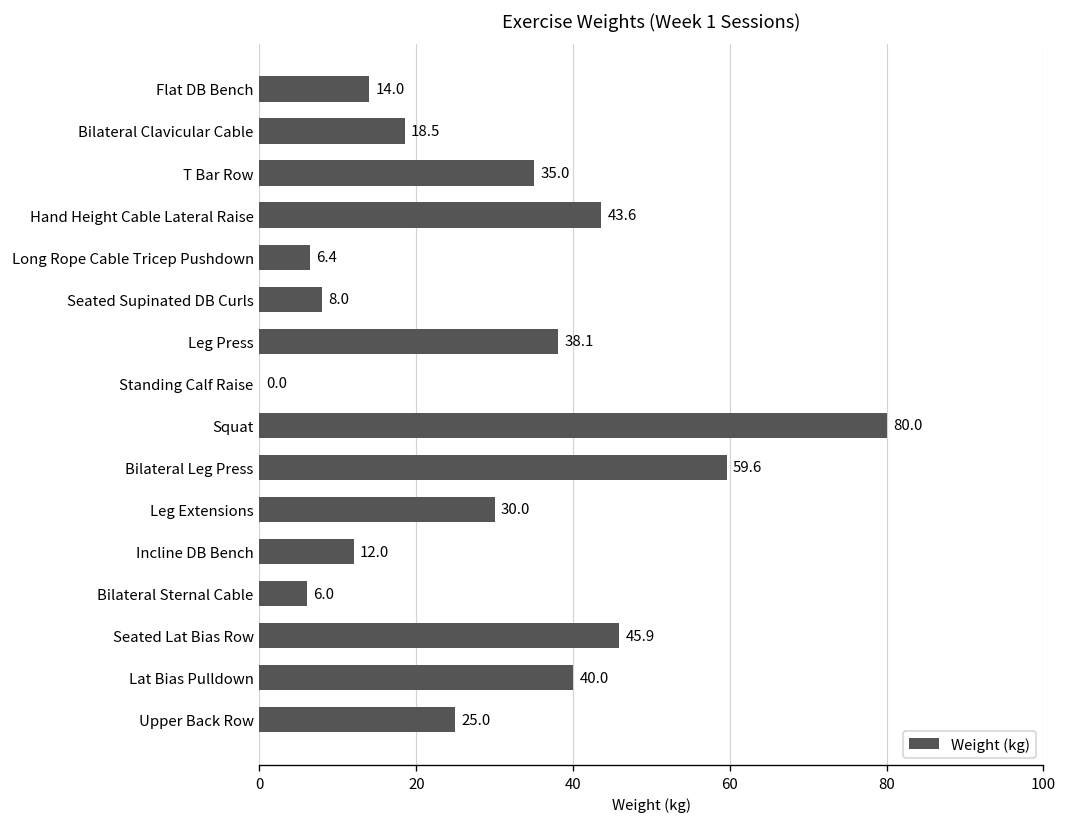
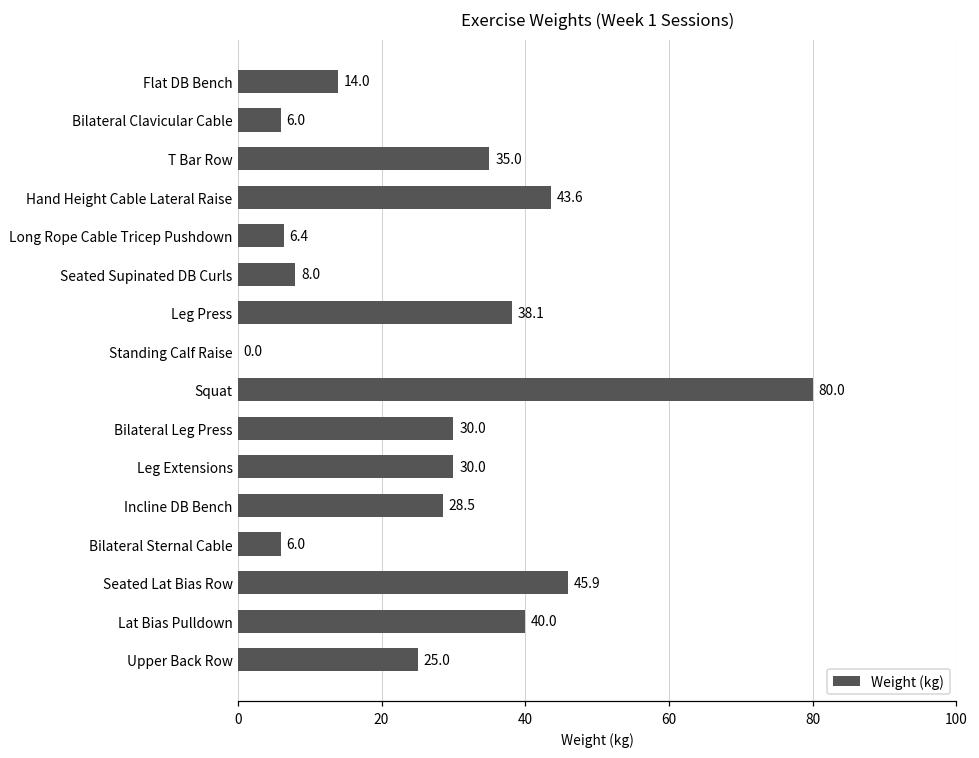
  {
    "Flat DB Bench": 14.0,
-   "Bilateral Clavicular Cable": 18.5,
+   "Bilateral Clavicular Cable": 6.0,
    "T Bar Row": 35.0,
    "Hand Height Cable Lateral Raise": 43.6,
    "Long Rope Cable Tricep Pushdown": 6.4,
    "Seated Supinated DB Curls": 8.0,
    "Leg Press": 38.1,
    "Standing Calf Raise": 0.0,
    "Squat": 80.0,
-   "Bilateral Leg Press": 59.6,
+   "Bilateral Leg Press": 30.0,
    "Leg Extensions": 30.0,
-   "Incline DB Bench": 12.0,
+   "Incline DB Bench": 28.5,
    "Bilateral Sternal Cable": 6.0,
    "Seated Lat Bias Row": 45.9,
    "Lat Bias Pulldown": 40.0,
    "Upper Back Row": 25.0
  }
